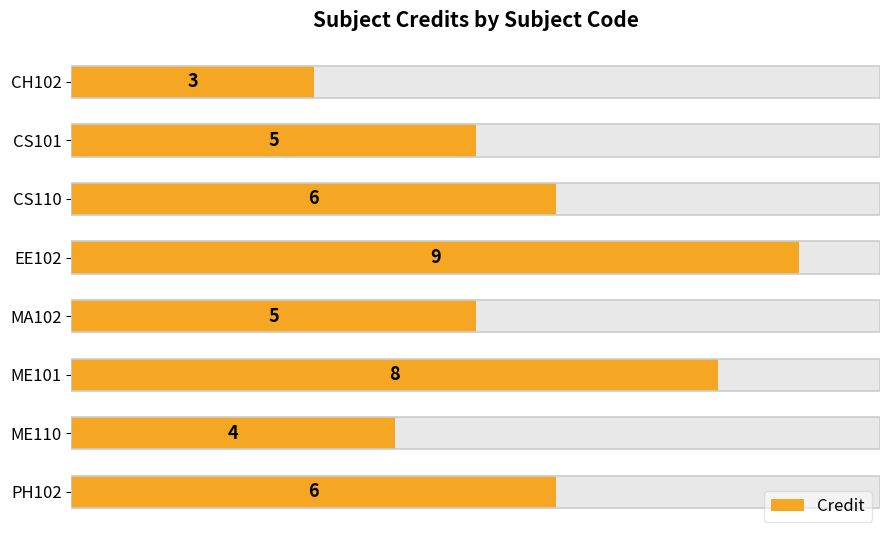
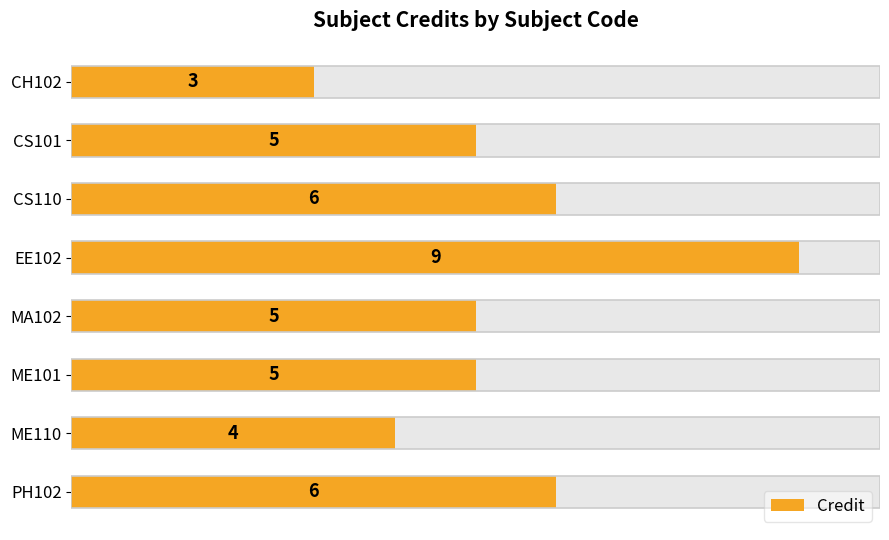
  {
    "Credit": {
-     "ME101": 8
+     "ME101": 5
    }
  }
